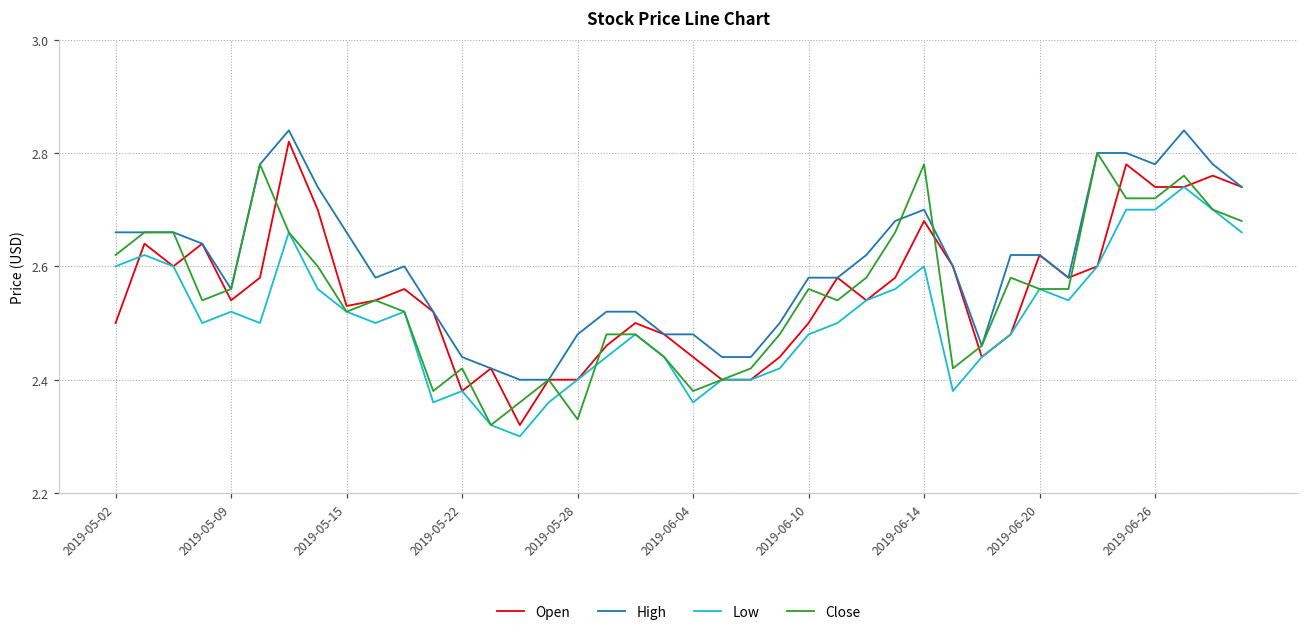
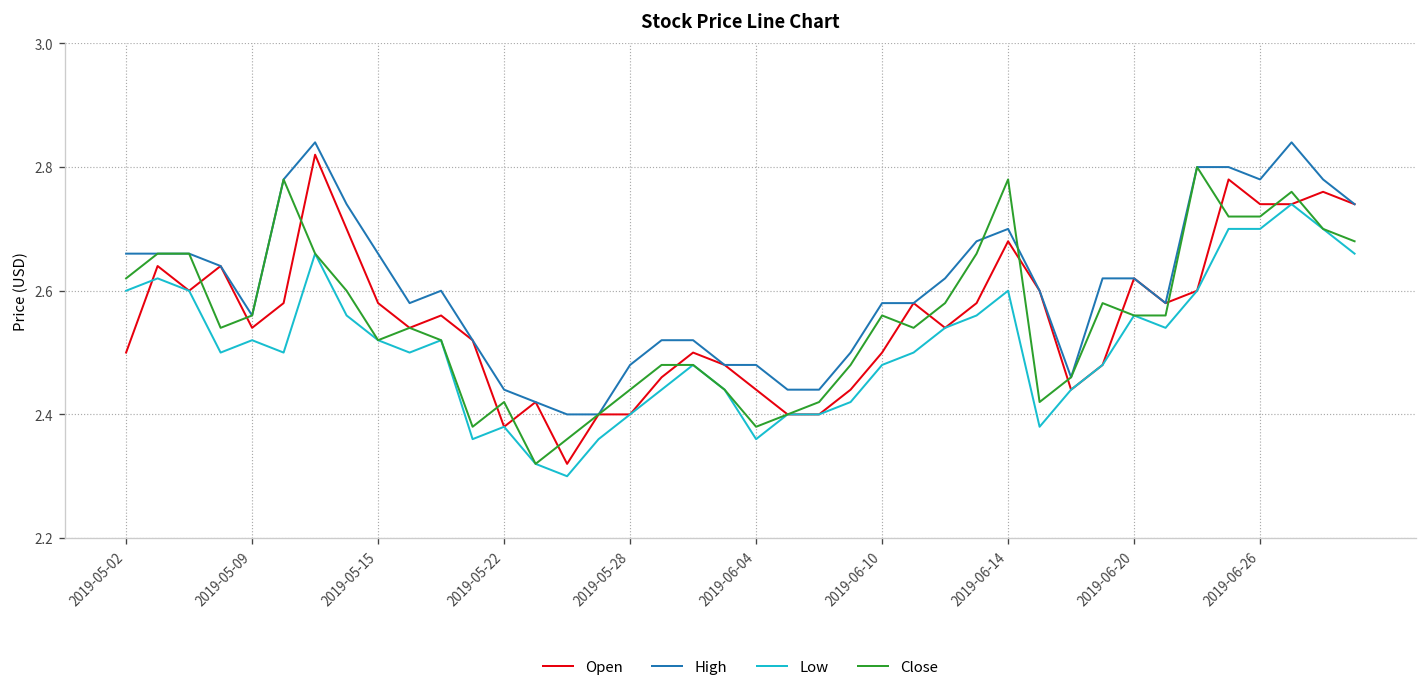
  {
    "Open": {
      "2019-05-02": 2.50,
      "2019-05-09": 2.54,
-     "2019-05-15": 2.53,
+     "2019-05-15": 2.58,
      "2019-06-04": 2.44,
      "2019-06-10": 2.50,
      "2019-06-14": 2.68,
      "2019-06-26": 2.74
    },
    "High": {
      "2019-05-02": 2.66,
      "2019-05-15": 2.66,
      "2019-05-22": 2.44,
      "2019-05-28": 2.48,
      "2019-06-04": 2.48,
      "2019-06-10": 2.58,
      "2019-06-14": 2.70,
      "2019-06-26": 2.78
    },
    "Low": {
      "2019-05-02": 2.60,
      "2019-05-09": 2.52,
      "2019-06-04": 2.36,
      "2019-06-10": 2.48,
      "2019-06-14": 2.60,
      "2019-06-26": 2.70
    },
    "Close": {
      "2019-05-02": 2.62,
      "2019-05-22": 2.42,
-     "2019-05-28": 2.33,
+     "2019-05-28": 2.44,
      "2019-06-04": 2.38,
      "2019-06-10": 2.56,
      "2019-06-14": 2.78,
      "2019-06-26": 2.72
    }
  }
